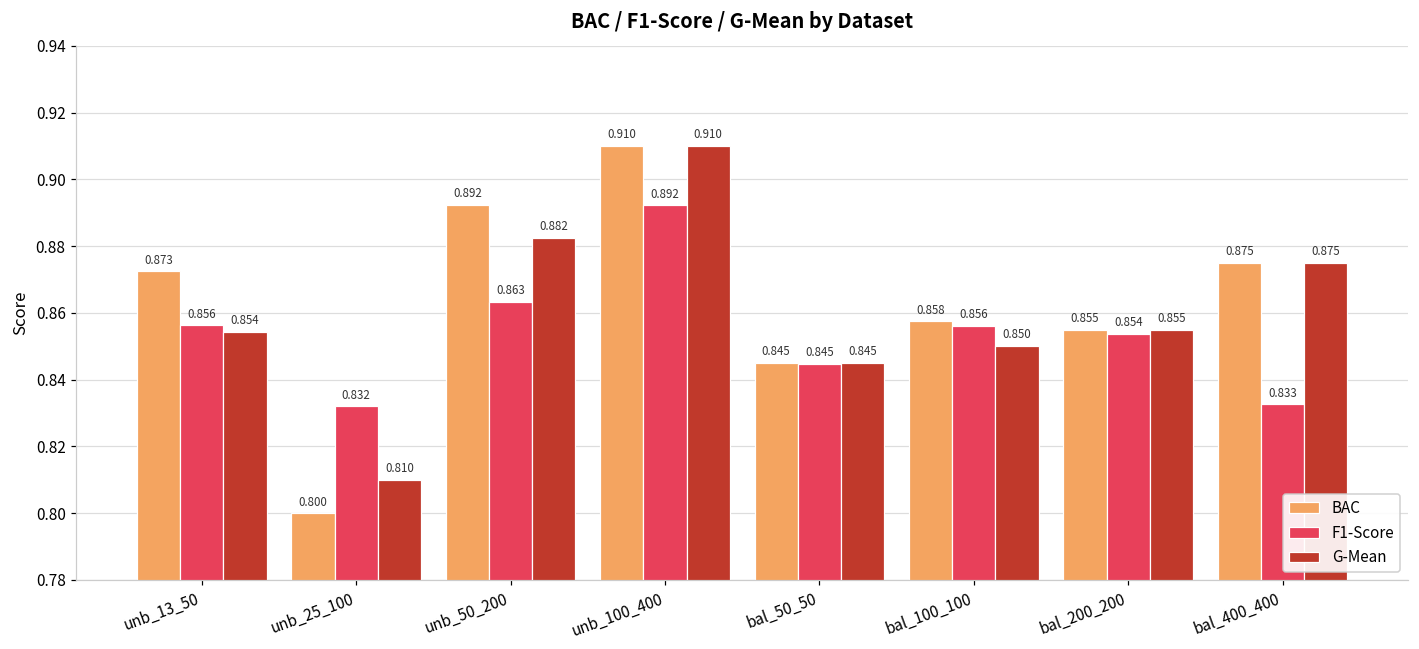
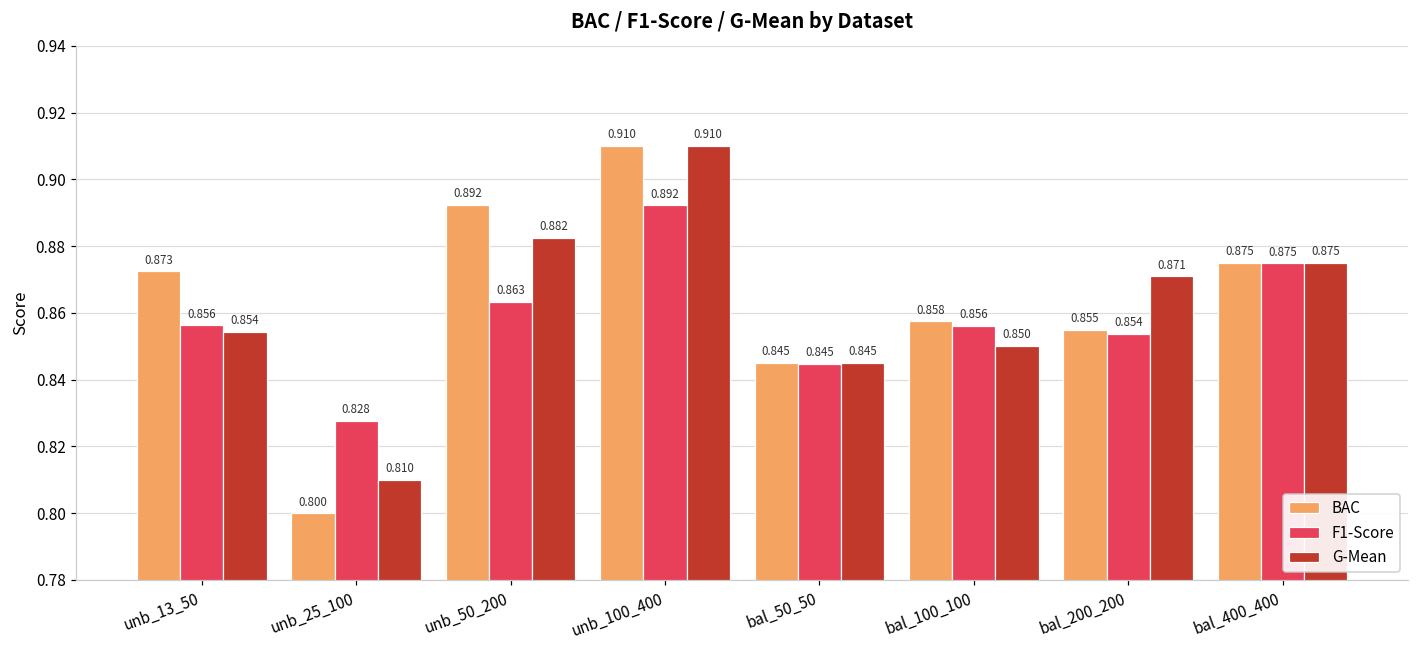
  {
    "BAC": {
      "unb_13_50": 0.873,
      "unb_25_100": 0.800,
      "unb_50_200": 0.892,
      "unb_100_400": 0.910,
      "bal_50_50": 0.845,
      "bal_100_100": 0.858,
      "bal_200_200": 0.855,
      "bal_400_400": 0.875
    },
    "F1-Score": {
      "unb_13_50": 0.856,
-     "unb_25_100": 0.832,
+     "unb_25_100": 0.828,
      "unb_50_200": 0.863,
      "unb_100_400": 0.892,
      "bal_50_50": 0.845,
      "bal_100_100": 0.856,
      "bal_200_200": 0.854,
-     "bal_400_400": 0.833
+     "bal_400_400": 0.875
    },
    "G-Mean": {
      "unb_13_50": 0.854,
      "unb_25_100": 0.810,
      "unb_50_200": 0.882,
      "unb_100_400": 0.910,
      "bal_50_50": 0.845,
      "bal_100_100": 0.850,
-     "bal_200_200": 0.855,
+     "bal_200_200": 0.871,
      "bal_400_400": 0.875
    }
  }
